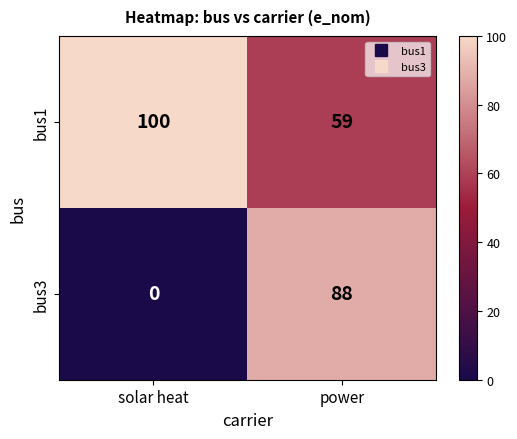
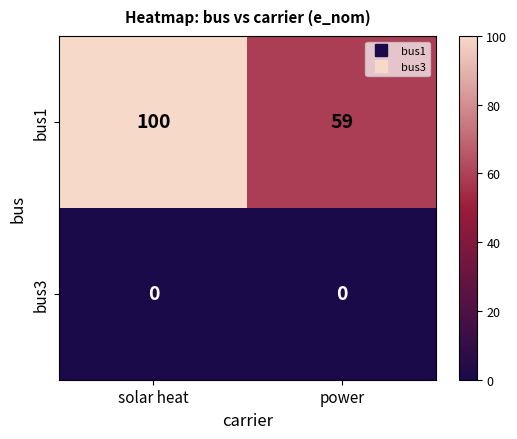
  {
    "bus1": {
      "solar heat": 100,
      "power": 59
    },
    "bus3": {
      "solar heat": 0,
-     "power": 88
+     "power": 0
    }
  }
